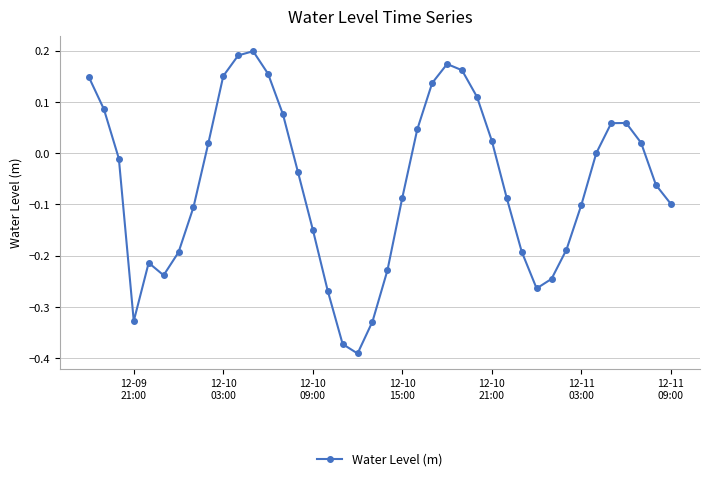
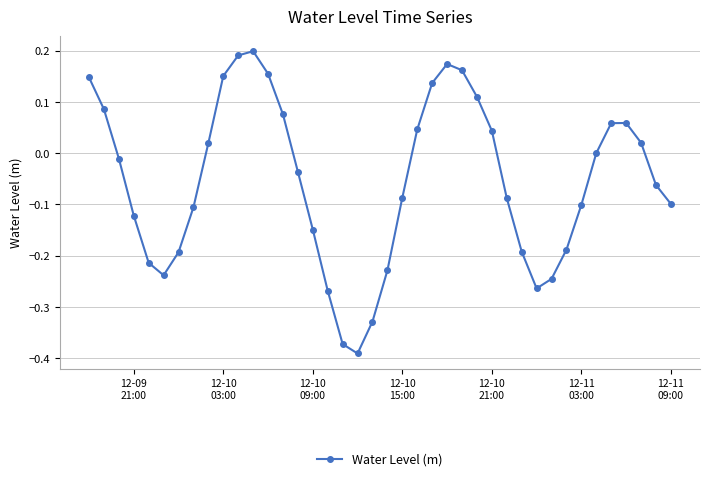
  {
-   "12-09 21:00": -0.33,
+   "12-09 21:00": -0.12,
    "12-10 03:00": 0.15,
    "12-10 09:00": -0.15,
    "12-10 15:00": -0.09,
-   "12-10 21:00": 0.02,
+   "12-10 21:00": 0.04,
    "12-11 03:00": -0.10,
    "12-11 09:00": -0.10
  }
